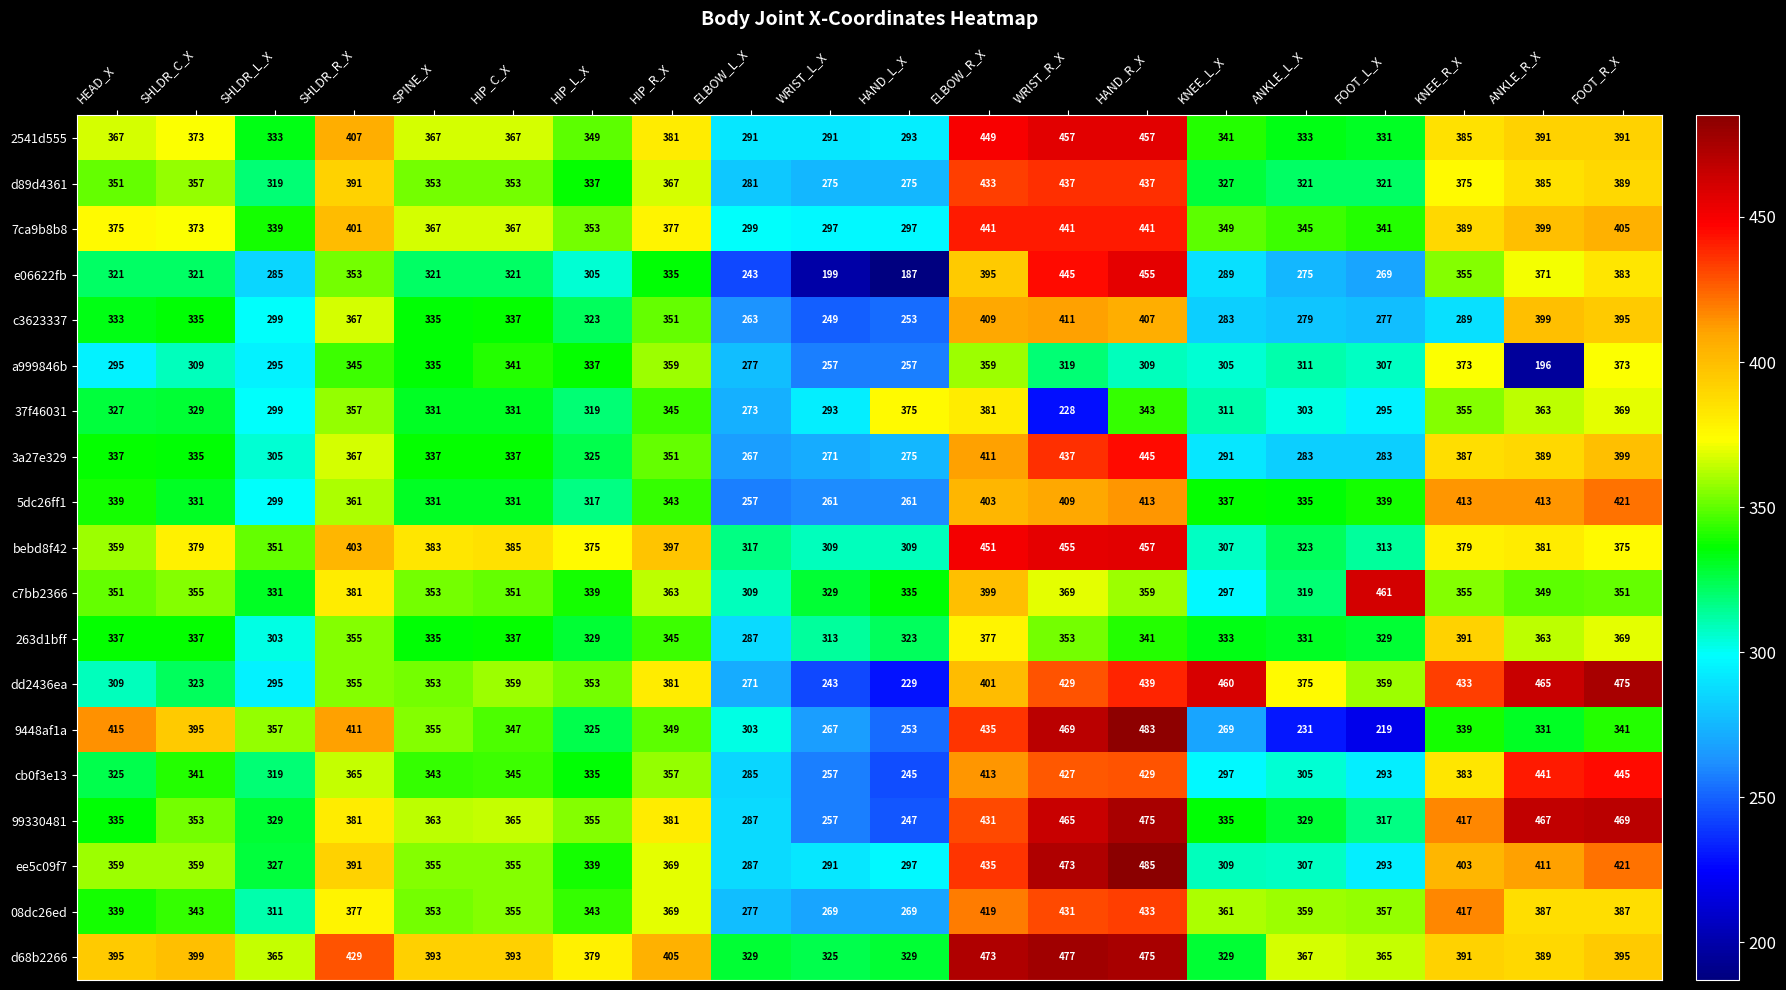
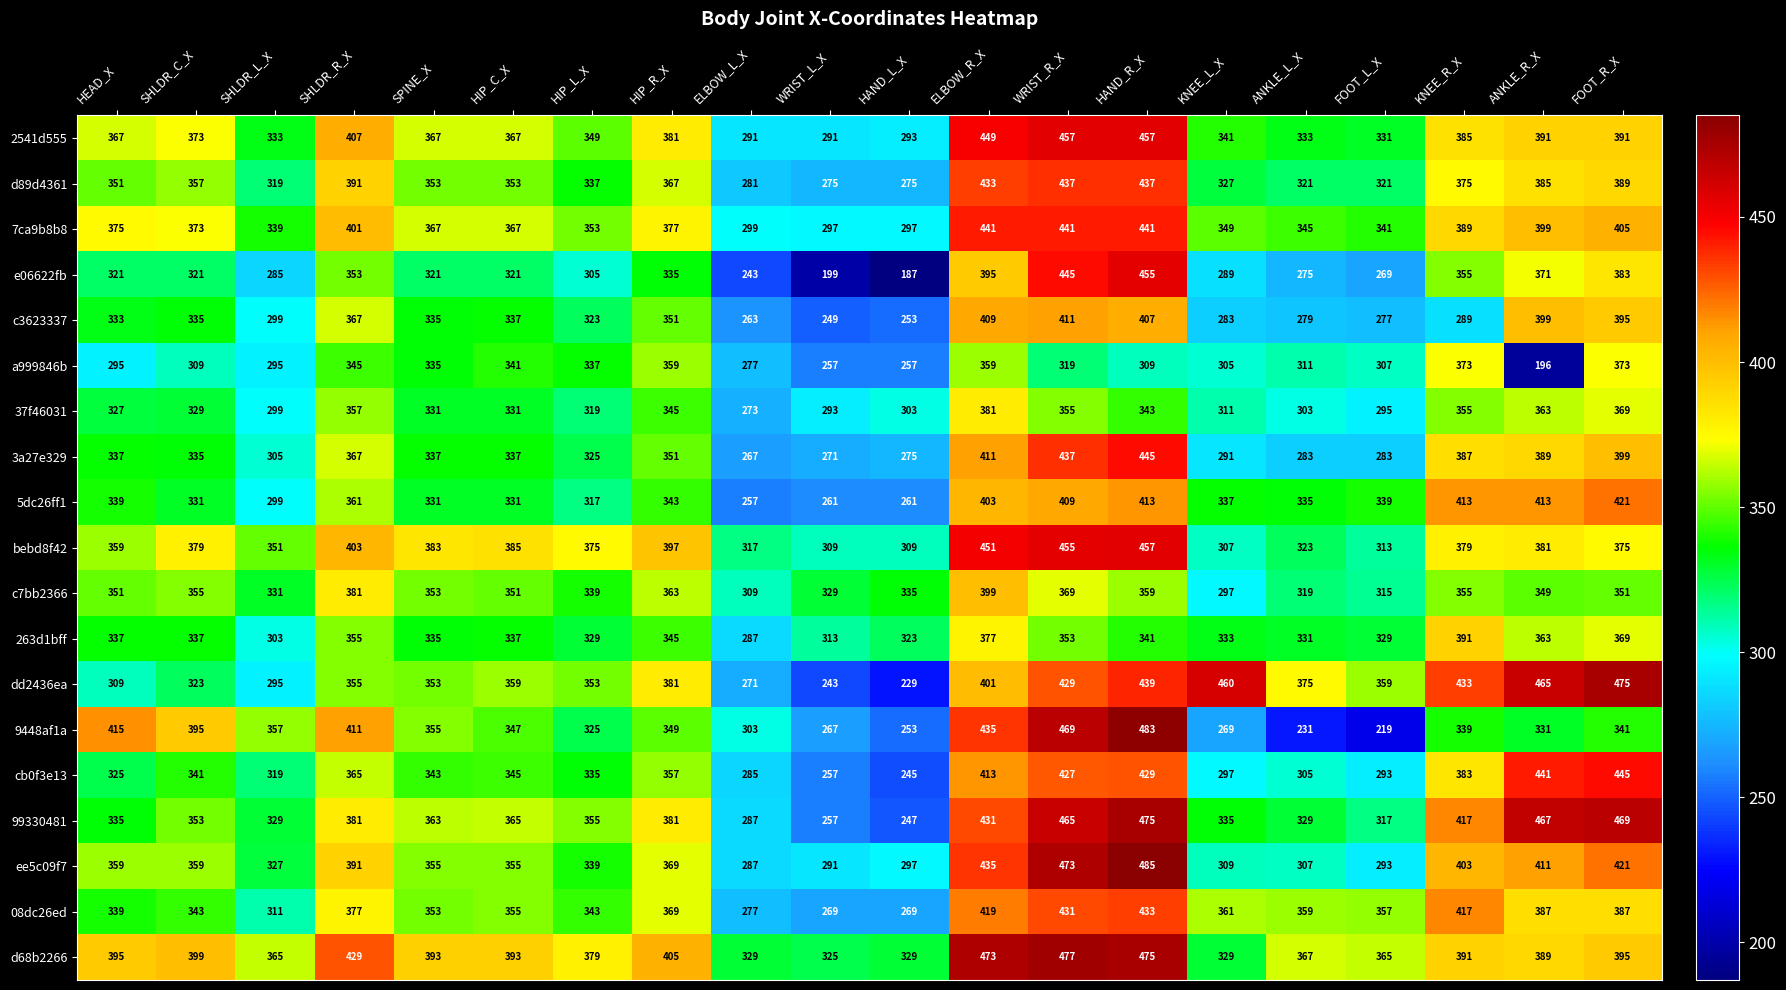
  {
    "37f46031": {
      "HEAD_X": 327,
      "SHLDR_C_X": 329,
      "SHLDR_L_X": 299,
      "SHLDR_R_X": 357,
      "SPINE_X": 331,
      "HIP_C_X": 331,
      "HIP_L_X": 319,
      "HIP_R_X": 345,
      "ELBOW_L_X": 273,
      "WRIST_L_X": 293,
-     "HAND_L_X": 375,
+     "HAND_L_X": 303,
      "ELBOW_R_X": 381,
-     "WRIST_R_X": 228,
+     "WRIST_R_X": 355,
      "HAND_R_X": 343,
      "KNEE_L_X": 311,
      "ANKLE_L_X": 303,
      "FOOT_L_X": 295,
      "KNEE_R_X": 355,
      "ANKLE_R_X": 363,
      "FOOT_R_X": 369
    },
    "c7bb2366": {
      "HEAD_X": 351,
      "SHLDR_C_X": 355,
      "SHLDR_L_X": 331,
      "SHLDR_R_X": 381,
      "SPINE_X": 353,
      "HIP_C_X": 351,
      "HIP_L_X": 339,
      "HIP_R_X": 363,
      "ELBOW_L_X": 309,
      "WRIST_L_X": 329,
      "HAND_L_X": 335,
      "ELBOW_R_X": 399,
      "WRIST_R_X": 369,
      "HAND_R_X": 359,
      "KNEE_L_X": 297,
      "ANKLE_L_X": 319,
-     "FOOT_L_X": 461,
+     "FOOT_L_X": 315,
      "KNEE_R_X": 355,
      "ANKLE_R_X": 349,
      "FOOT_R_X": 351
    }
  }
